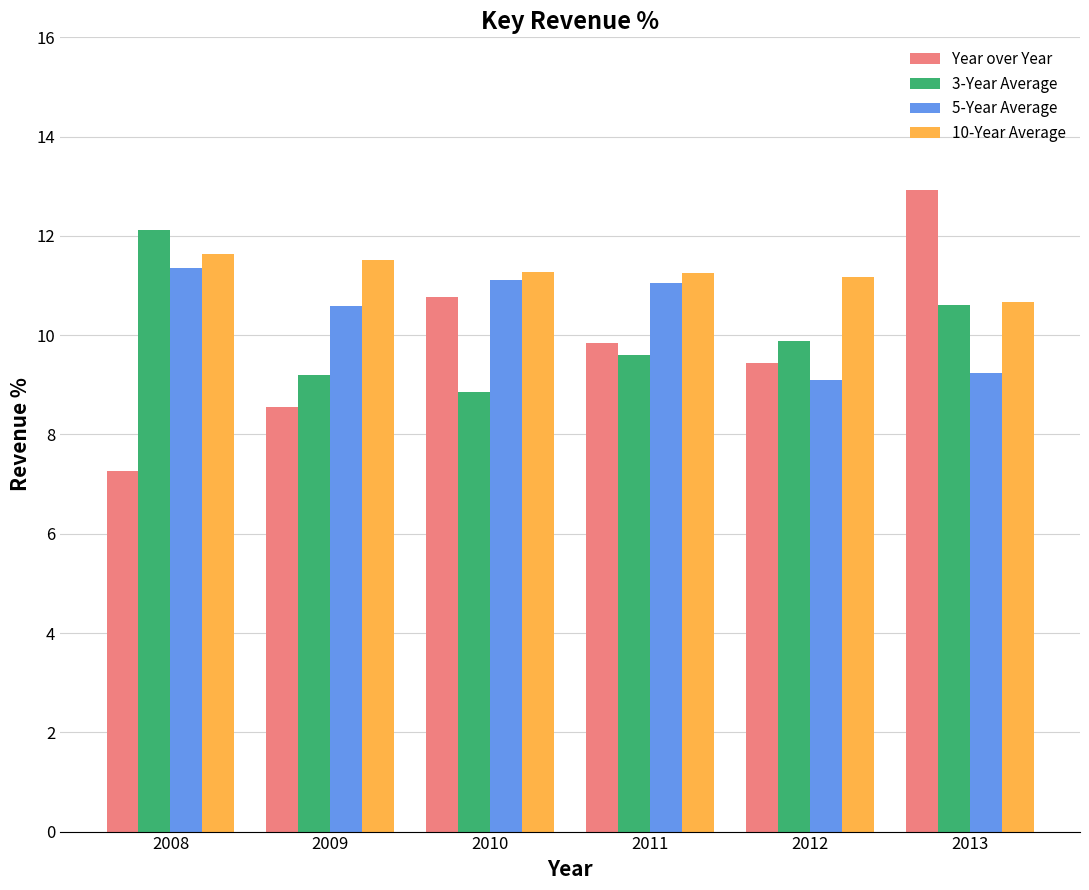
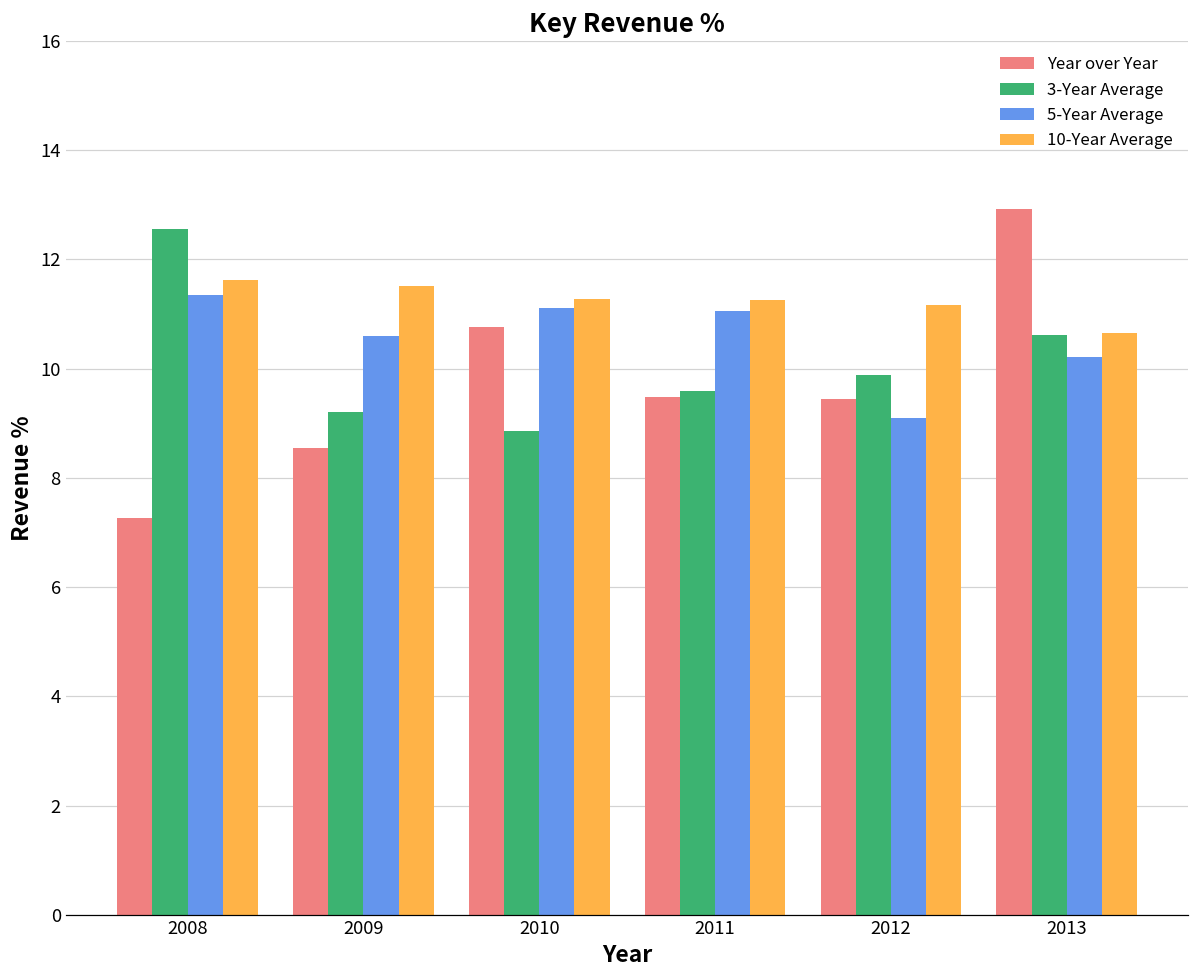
  {
    "Year over Year": {
      "2008": 7.3,
      "2009": 8.6,
      "2010": 10.8,
-     "2011": 9.9,
+     "2011": 9.5,
      "2012": 9.4,
      "2013": 12.9
    },
    "3-Year Average": {
-     "2008": 12.1,
+     "2008": 12.6,
      "2009": 9.2,
      "2010": 8.9,
      "2011": 9.6,
      "2012": 9.9,
      "2013": 10.6
    },
    "5-Year Average": {
      "2008": 11.4,
      "2009": 10.6,
      "2010": 11.1,
      "2011": 11.1,
      "2012": 9.1,
-     "2013": 9.2
+     "2013": 10.2
    },
    "10-Year Average": {
      "2008": 11.6,
      "2009": 11.5,
      "2010": 11.3,
      "2011": 11.3,
      "2012": 11.2,
      "2013": 10.7
    }
  }
